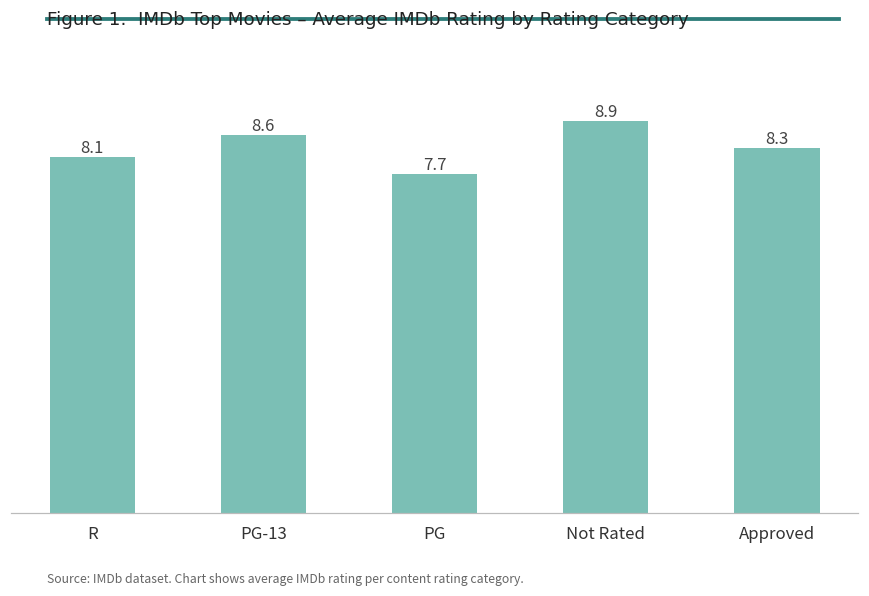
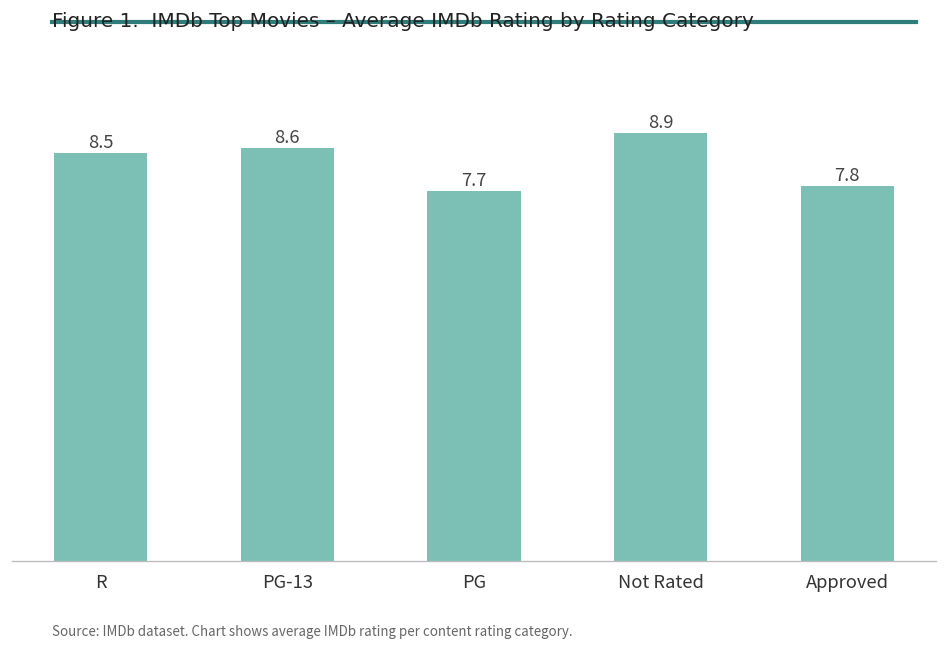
  {
-   "R": 8.1,
+   "R": 8.5,
    "PG-13": 8.6,
    "PG": 7.7,
    "Not Rated": 8.9,
-   "Approved": 8.3
+   "Approved": 7.8
  }
